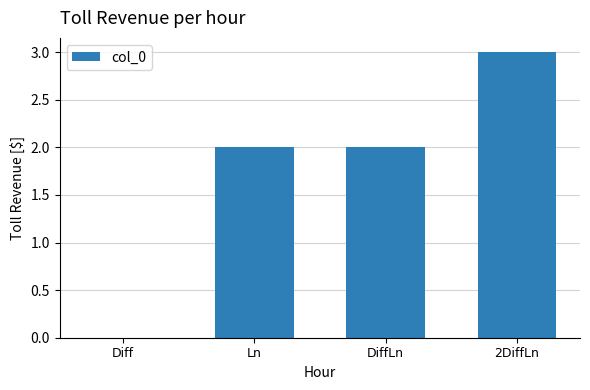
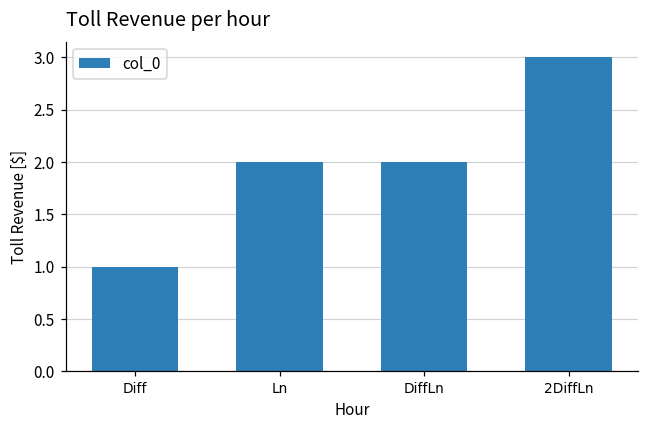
  {
-   "Diff": 0,
+   "Diff": 1,
    "Ln": 2,
    "DiffLn": 2,
    "2DiffLn": 3
  }
